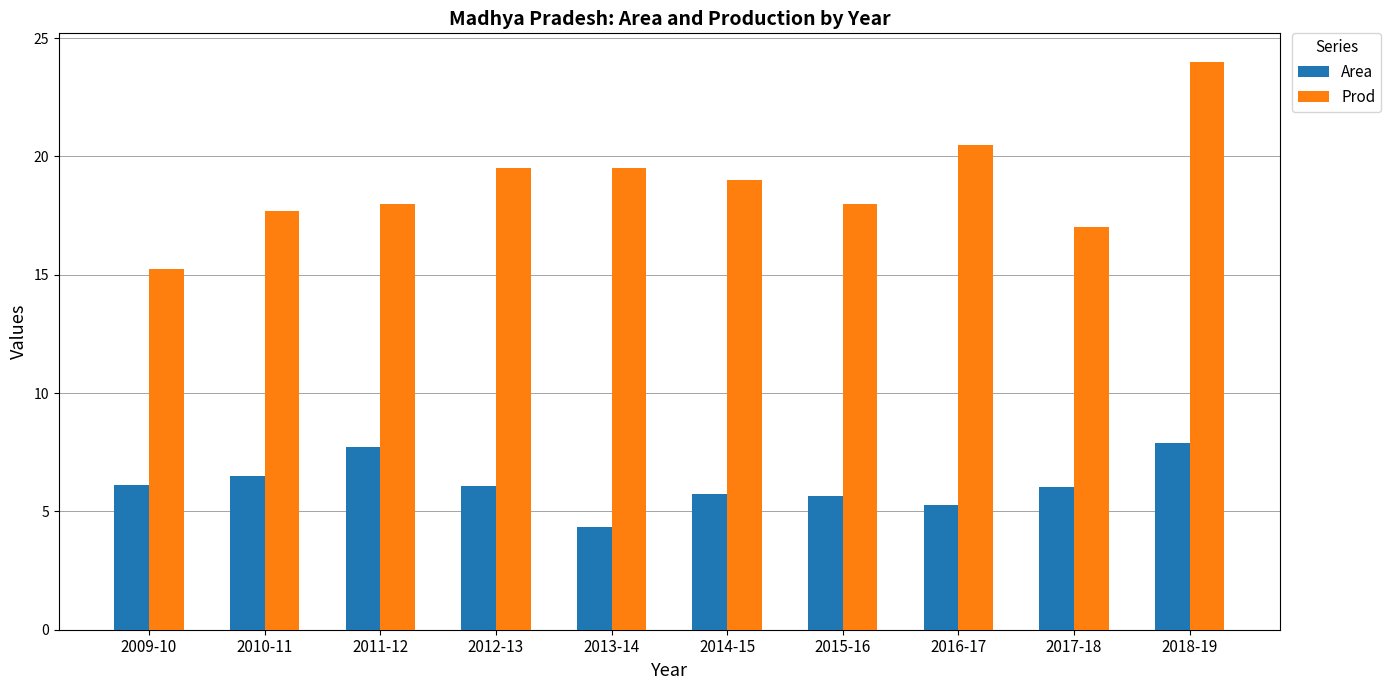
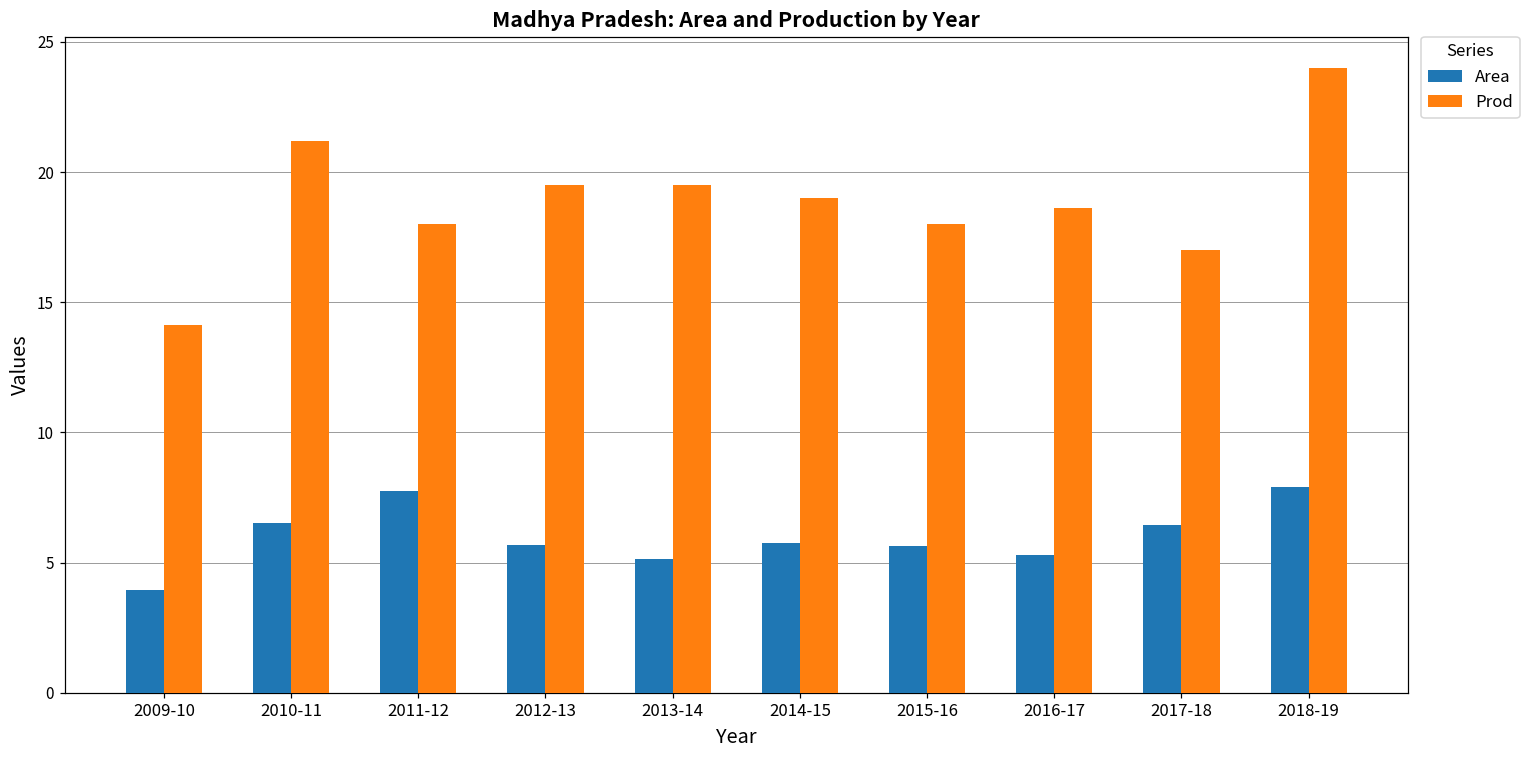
  {
    "Area": {
-     "2009-10": 6.1,
+     "2009-10": 4.0,
      "2010-11": 6.5,
      "2011-12": 7.7,
-     "2012-13": 6.1,
-     "2013-14": 4.4,
+     "2012-13": 5.7,
+     "2013-14": 5.1,
      "2014-15": 5.7,
      "2015-16": 5.6,
      "2016-17": 5.3,
-     "2017-18": 6.0,
+     "2017-18": 6.5,
      "2018-19": 7.9
    },
    "Prod": {
-     "2009-10": 15.3,
-     "2010-11": 17.7,
+     "2009-10": 14.1,
+     "2010-11": 21.2,
      "2011-12": 18.0,
      "2012-13": 19.5,
      "2013-14": 19.5,
      "2014-15": 19.0,
      "2015-16": 18.0,
-     "2016-17": 20.5,
+     "2016-17": 18.6,
      "2017-18": 17.0,
      "2018-19": 24.0
    }
  }
